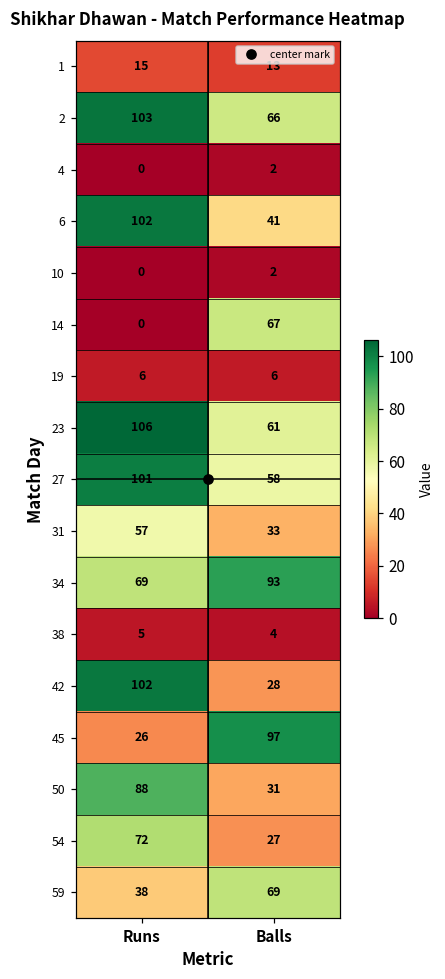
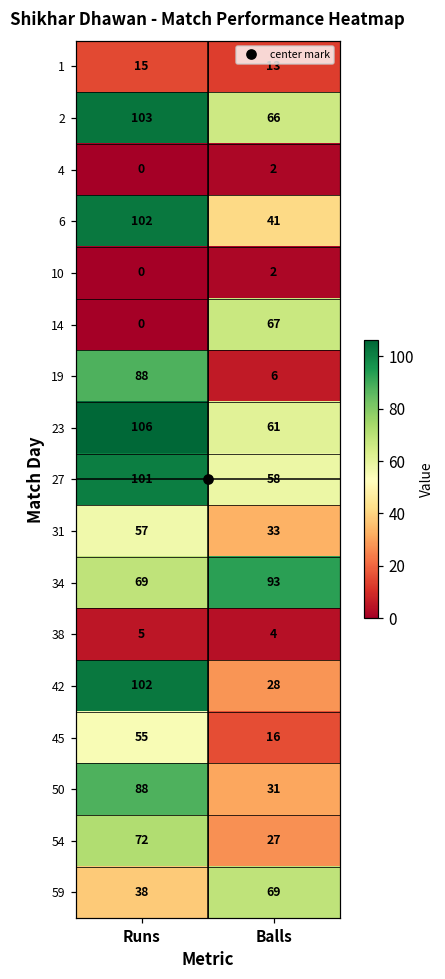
  {
    "1": {
      "Runs": 15
    },
    "2": {
      "Runs": 103,
      "Balls": 66
    },
    "4": {
      "Runs": 0,
      "Balls": 2
    },
    "6": {
      "Runs": 102,
      "Balls": 41
    },
    "10": {
      "Runs": 0,
      "Balls": 2
    },
    "14": {
      "Runs": 0,
      "Balls": 67
    },
    "19": {
-     "Runs": 6,
+     "Runs": 88,
      "Balls": 6
    },
    "23": {
      "Runs": 106,
      "Balls": 61
    },
    "27": {
      "Runs": 101,
      "Balls": 58
    },
    "31": {
      "Runs": 57,
      "Balls": 33
    },
    "34": {
      "Runs": 69,
      "Balls": 93
    },
    "38": {
      "Runs": 5,
      "Balls": 4
    },
    "42": {
      "Runs": 102,
      "Balls": 28
    },
    "45": {
-     "Runs": 26,
-     "Balls": 97
+     "Runs": 55,
+     "Balls": 16
    },
    "50": {
      "Runs": 88,
      "Balls": 31
    },
    "54": {
      "Runs": 72,
      "Balls": 27
    },
    "59": {
      "Runs": 38,
      "Balls": 69
    }
  }
